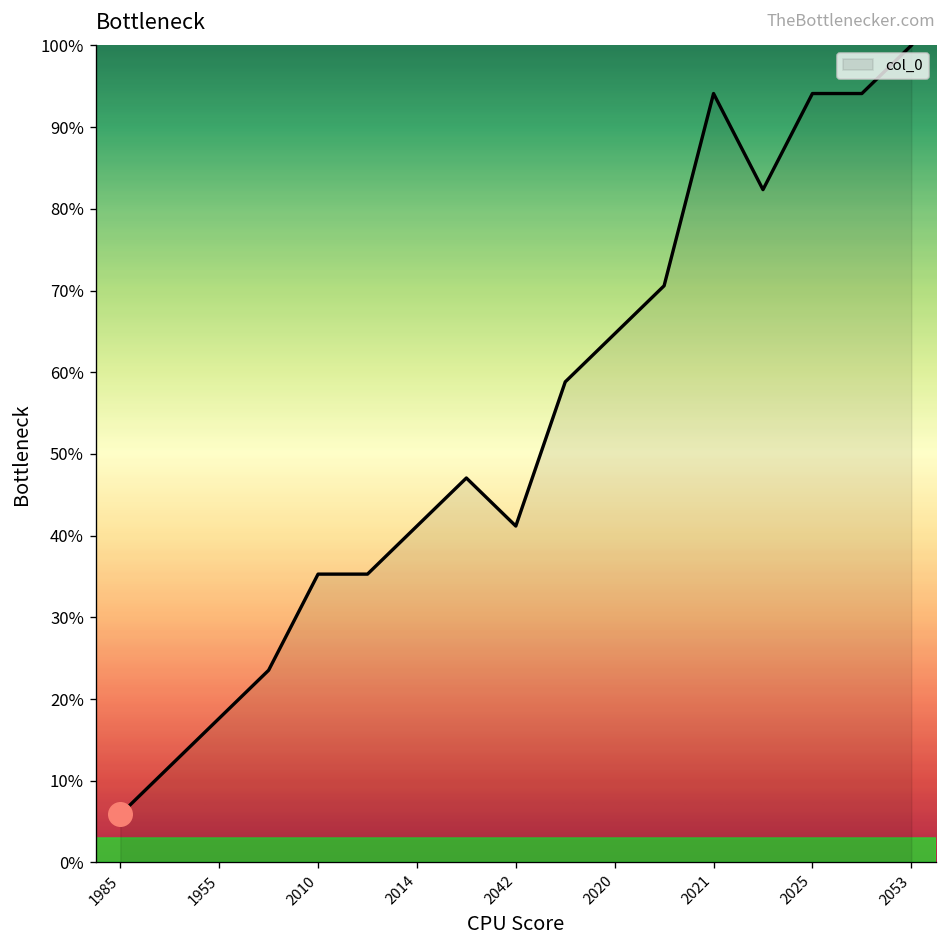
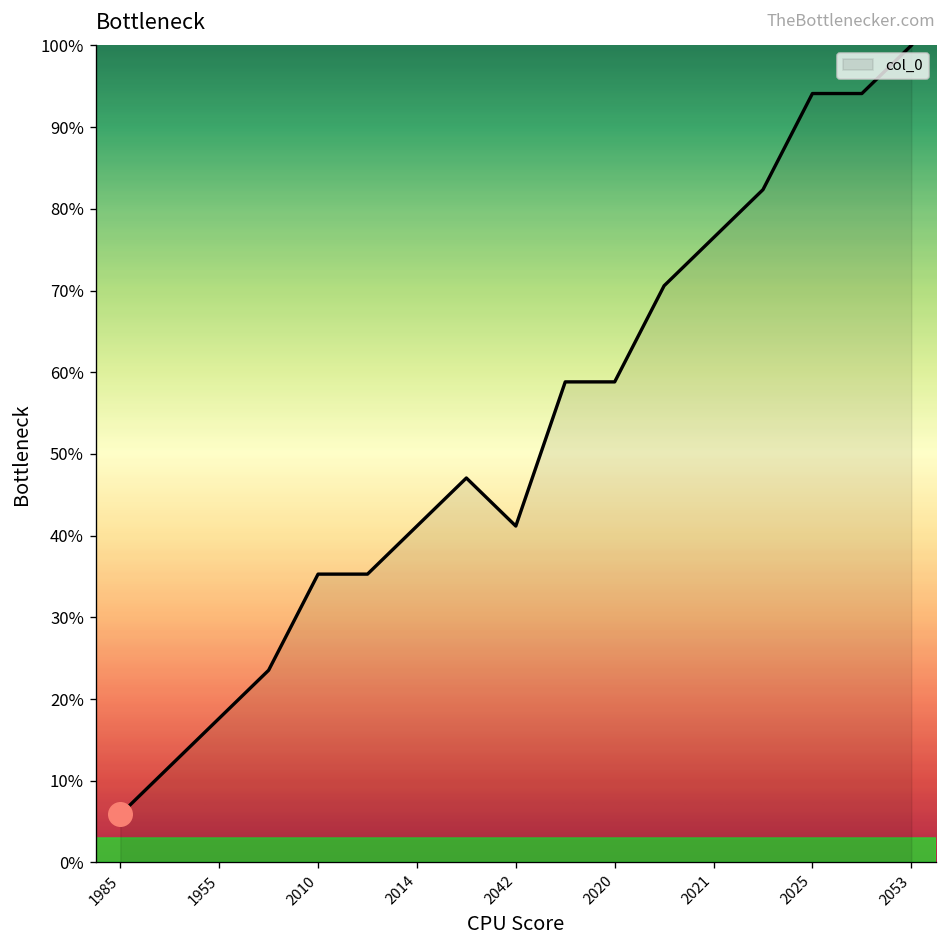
  {
    "col_0": {
      "1955": "18%",
      "2010": "35%",
      "2014": "41%",
      "2042": "41%",
-     "2020": "65%",
-     "2021": "94%",
+     "2020": "59%",
+     "2021": "76%",
      "2025": "94%",
      "2053": "100%"
    }
  }
